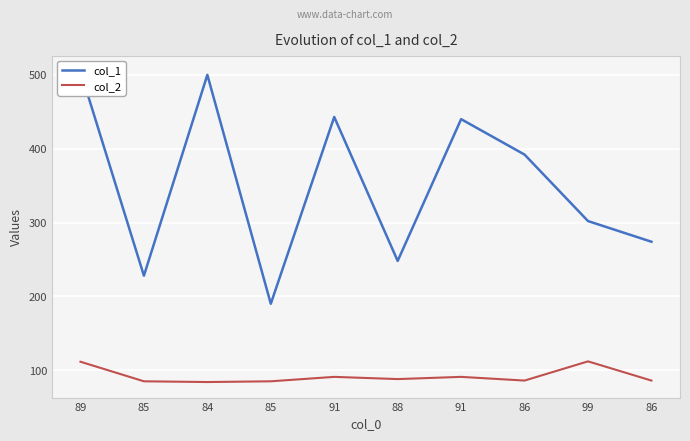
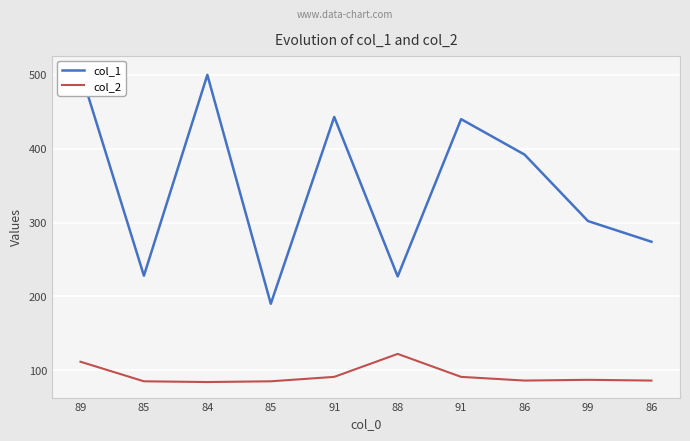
  {
    "col_1": {
      "84": 500,
-     "88": 250,
+     "88": 230,
      "99": 300
    },
    "col_2": {
      "89": 110,
      "84": 80,
-     "88": 90,
-     "99": 110
+     "88": 120,
+     "99": 90
    }
  }
